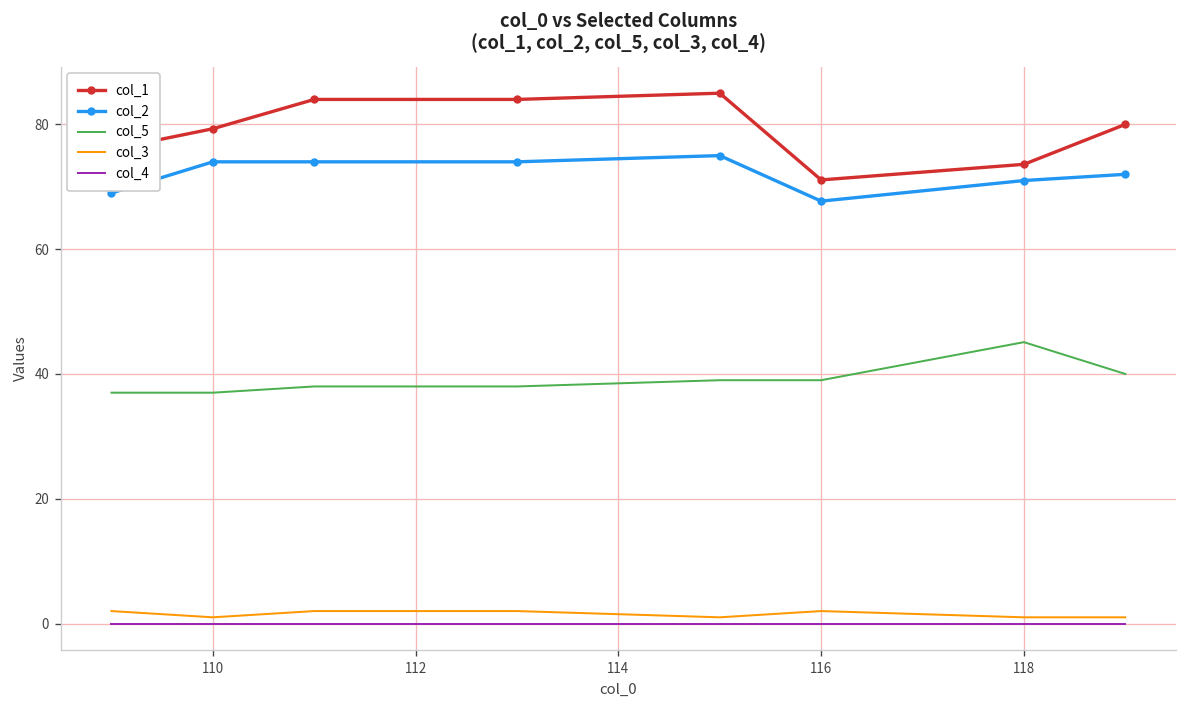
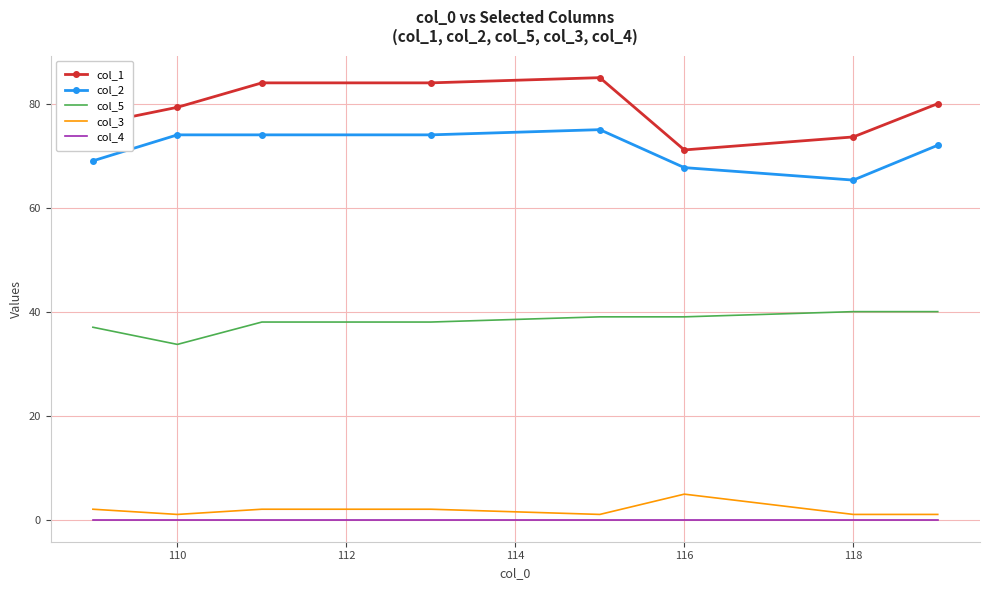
  {
    "col_1": {
      "110": 79,
      "116": 71,
      "118": 74
    },
    "col_2": {
      "110": 74,
      "116": 68,
-     "118": 71
+     "118": 65
    },
    "col_5": {
-     "110": 37,
+     "110": 34,
      "116": 39,
-     "118": 45
+     "118": 40
    },
    "col_3": {
      "110": 1,
-     "116": 2,
+     "116": 5,
      "118": 1
    },
    "col_4": {
      "110": 0,
      "116": 0,
      "118": 0
    }
  }
